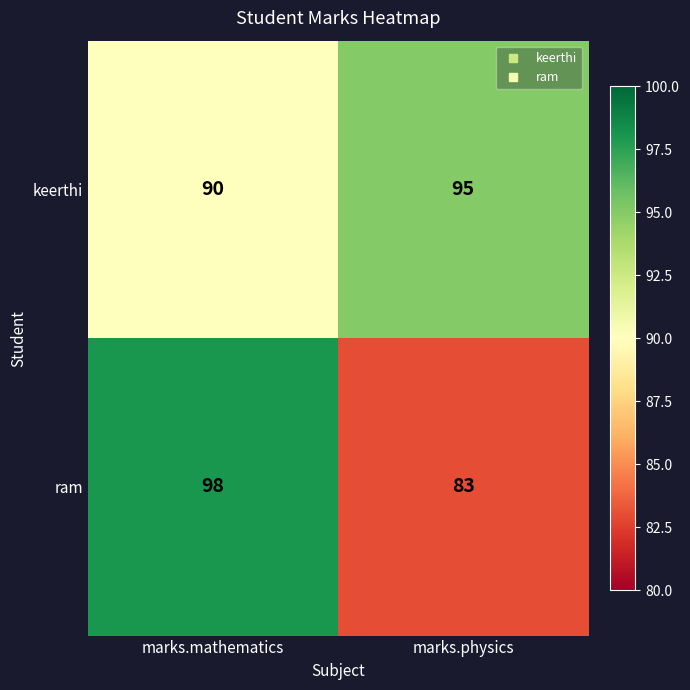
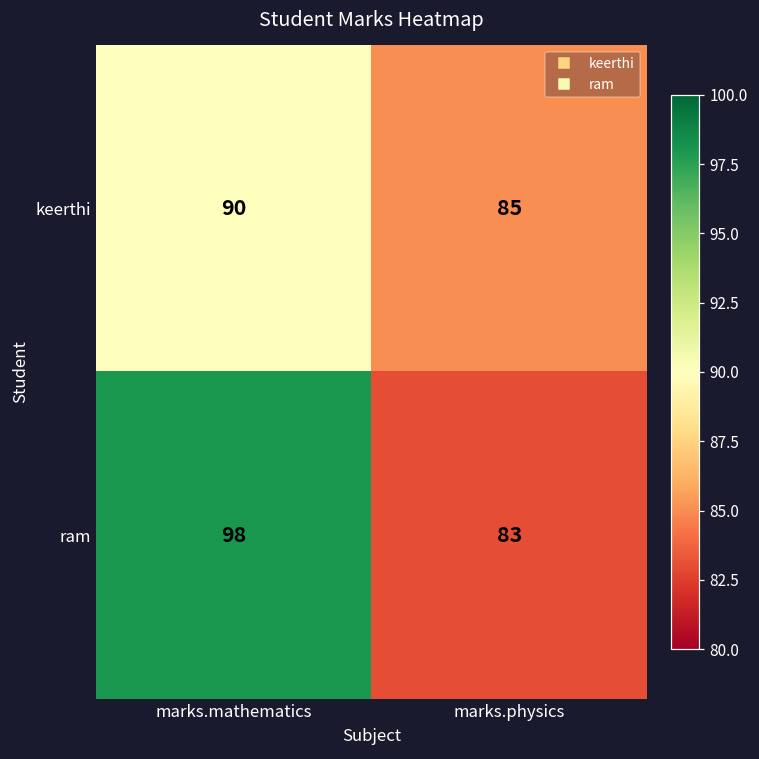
  {
    "keerthi": {
      "marks.mathematics": 90,
-     "marks.physics": 95
+     "marks.physics": 85
    },
    "ram": {
      "marks.mathematics": 98,
      "marks.physics": 83
    }
  }
